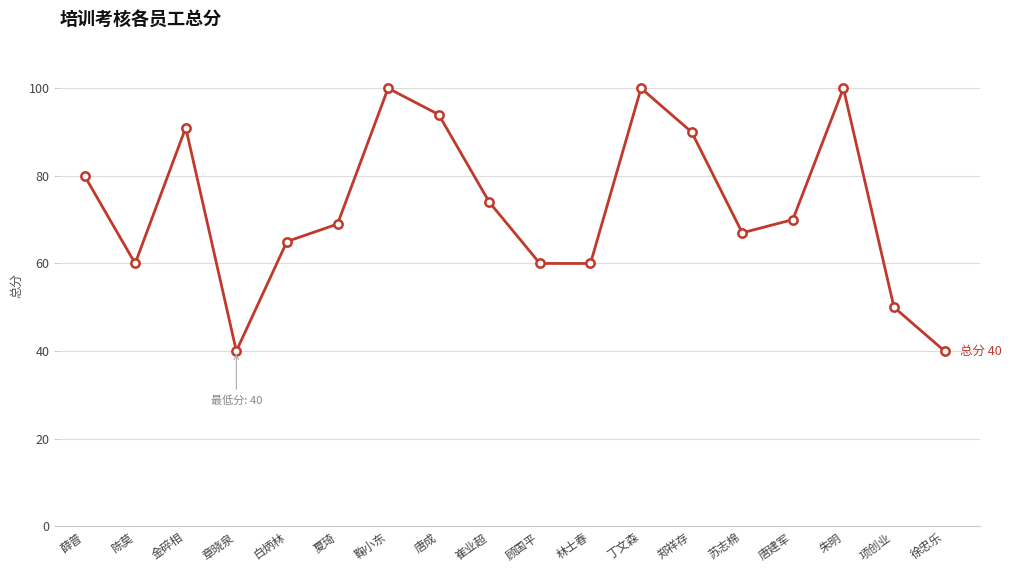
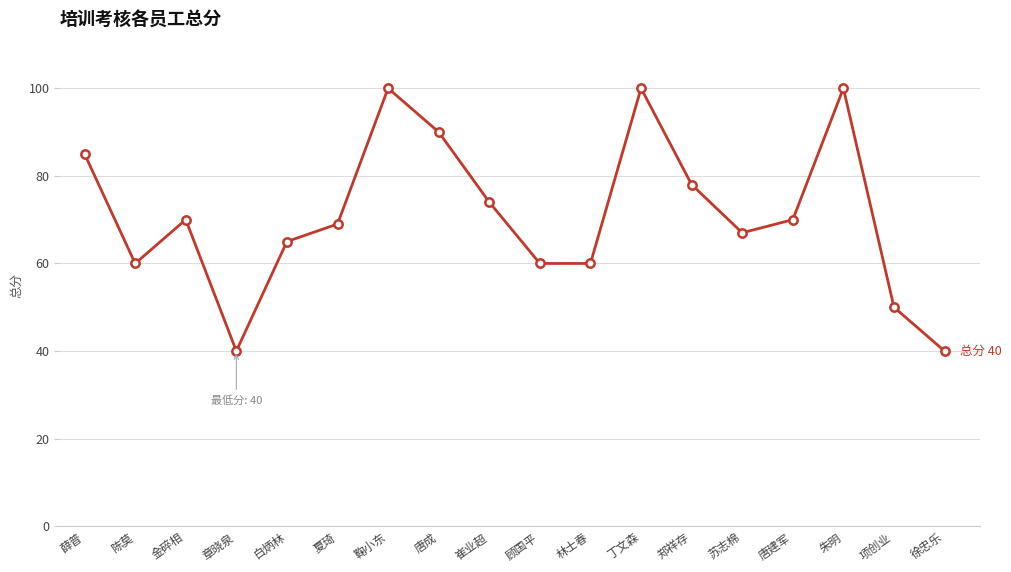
  {
-   "薛普": 80,
+   "薛普": 85,
    "陈莫": 60,
-   "金碎相": 91,
+   "金碎相": 70,
    "白炳林": 65,
    "夏琦": 69,
    "鞠小东": 100,
-   "唐成": 94,
+   "唐成": 90,
    "崔业超": 74,
    "顾国平": 60,
    "林士春": 60,
    "丁文森": 100,
-   "郑祥存": 90,
+   "郑祥存": 78,
    "苏志棉": 67,
    "唐建军": 70,
    "朱明": 100,
    "项创业": 50
  }
